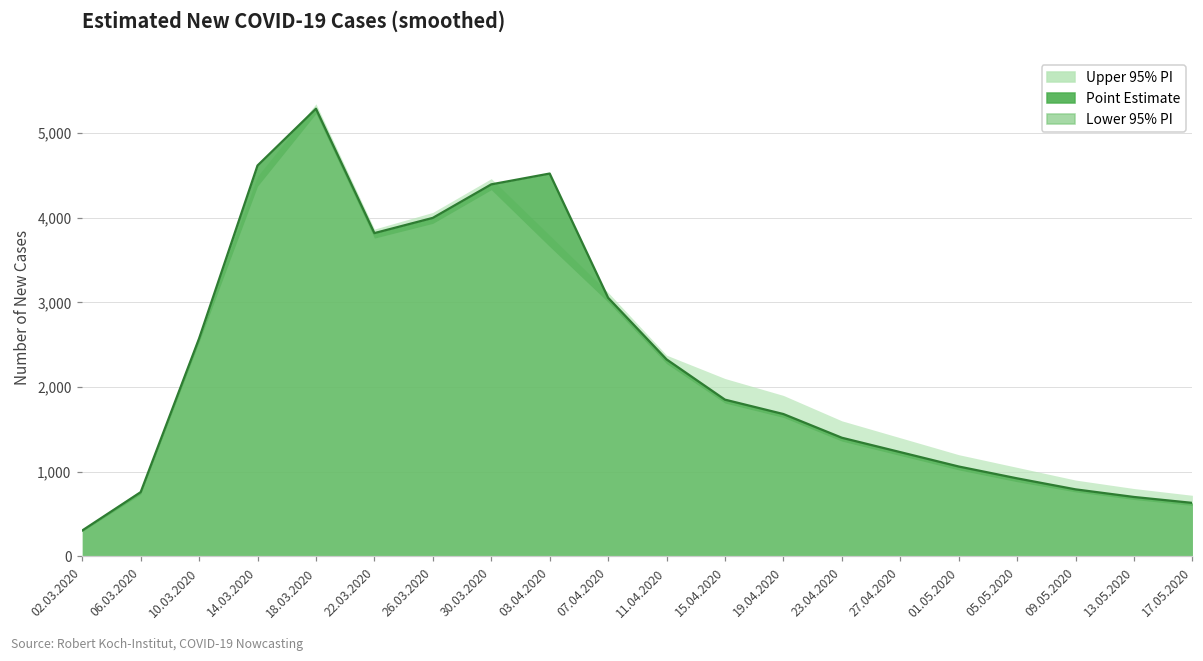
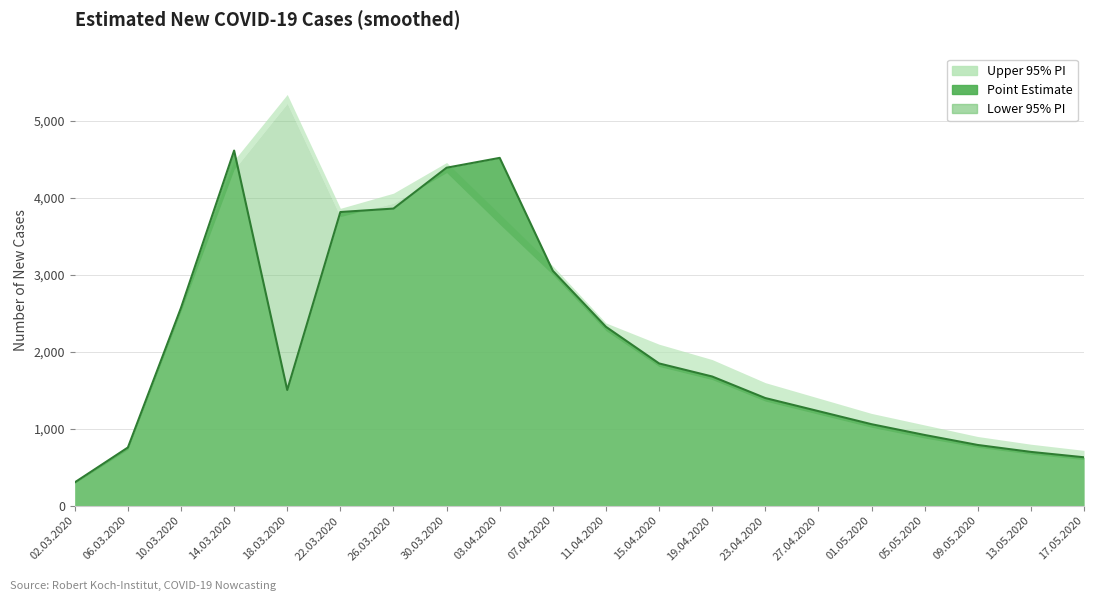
  {
    "Point Estimate": {
      "10.03.2020": "2,600",
      "14.03.2020": "4,600",
-     "18.03.2020": "5,300",
+     "18.03.2020": "1,500",
      "22.03.2020": "3,800",
-     "26.03.2020": "4,000",
+     "26.03.2020": "3,900",
      "30.03.2020": "4,400",
      "03.04.2020": "4,500",
      "07.04.2020": "3,100",
      "11.04.2020": "2,300",
      "15.04.2020": "1,900",
      "19.04.2020": "1,700",
      "23.04.2020": "1,400",
      "27.04.2020": "1,200",
      "01.05.2020": "1,100",
      "05.05.2020": "900"
    }
  }
